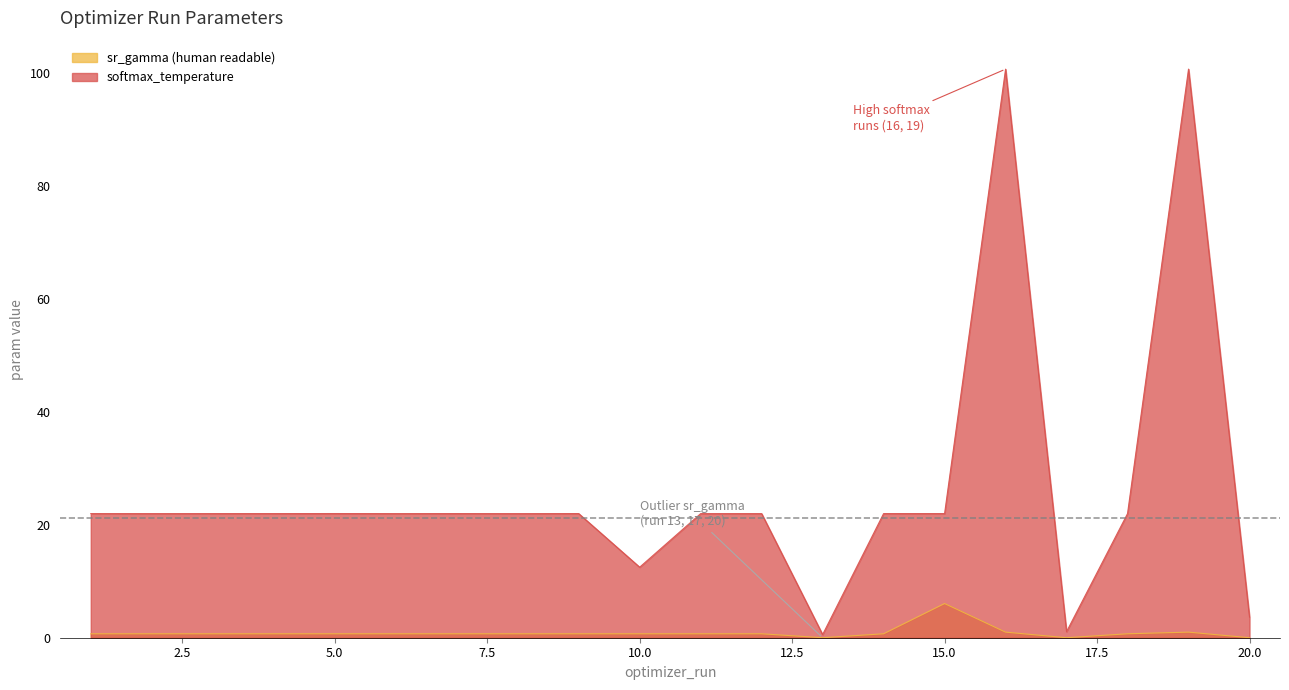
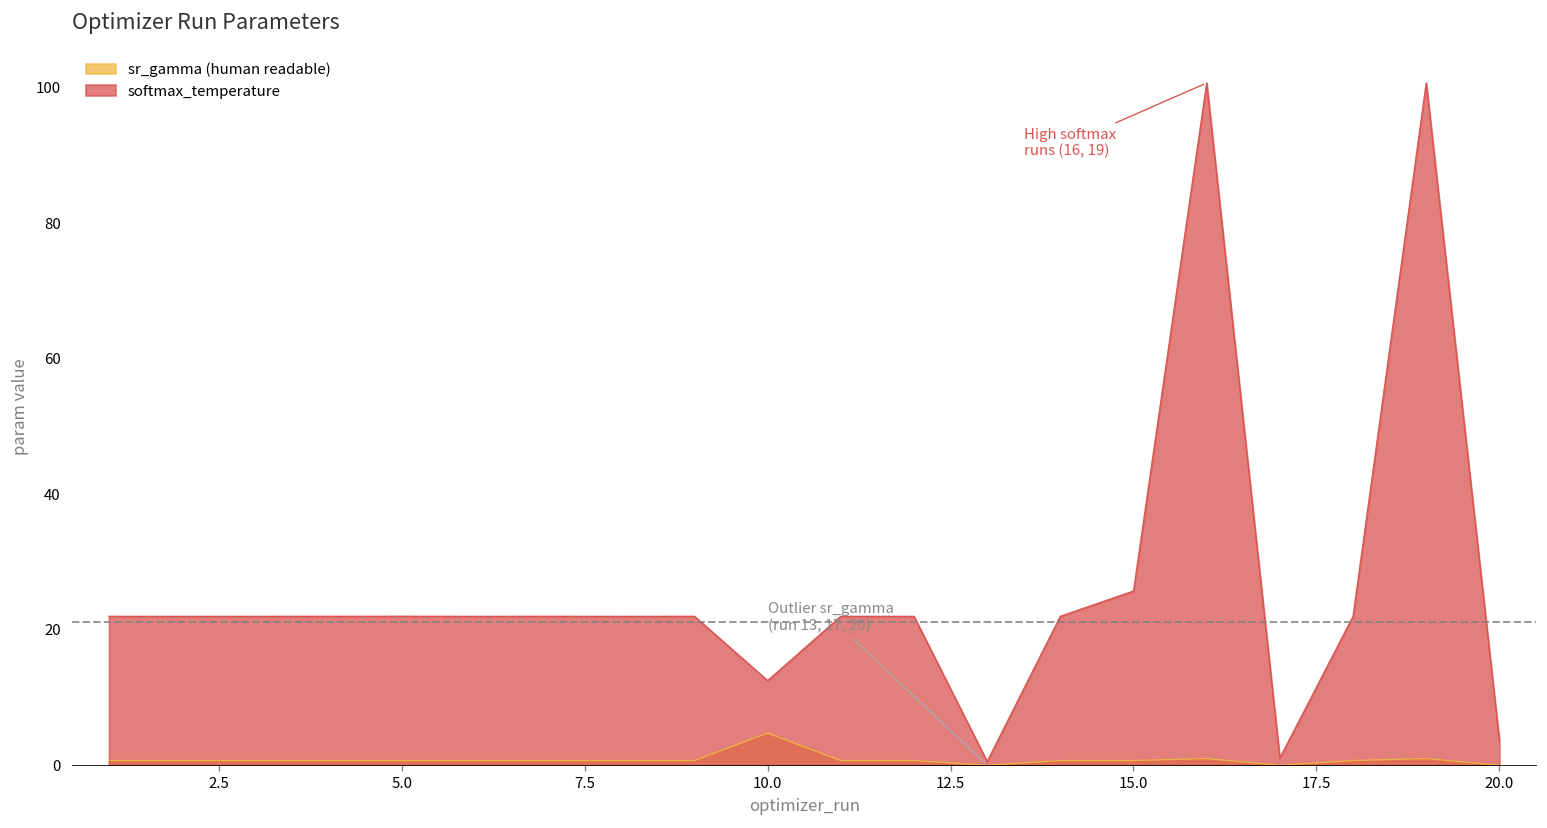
  {
    "sr_gamma (human readable)": {
      "5.0": 1,
-     "10.0": 1,
-     "15.0": 6,
+     "10.0": 5,
+     "15.0": 1,
      "20.0": 0
    },
    "softmax_temperature": {
      "5.0": 22,
-     "15.0": 22,
+     "15.0": 26,
      "20.0": 4
    }
  }
